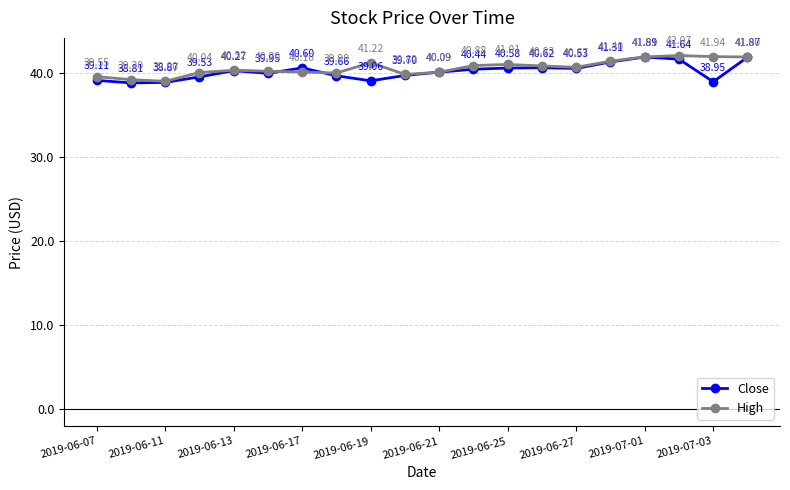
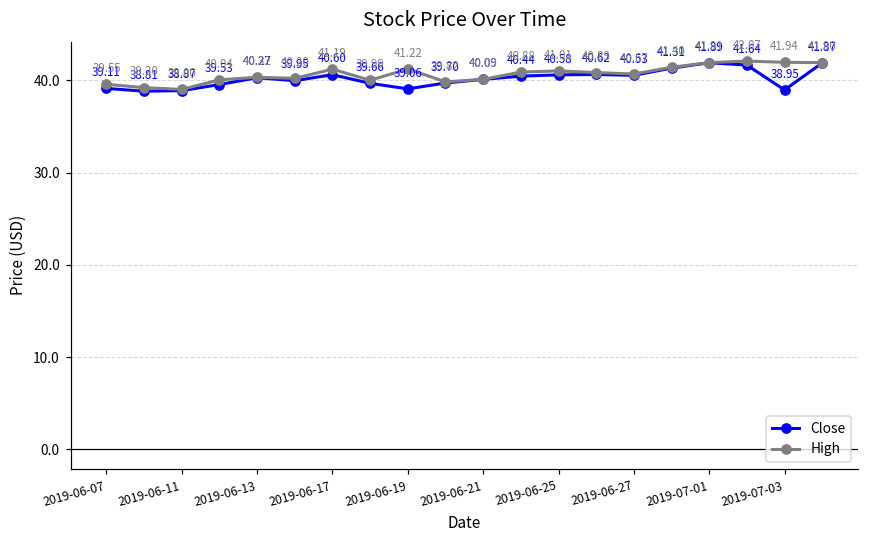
  {
    "Close": {
      "2019-07-03": 38.95
    },
    "High": {
-     "2019-06-17": 40.10,
+     "2019-06-17": 41.19,
      "2019-06-19": 41.22,
      "2019-07-03": 41.94
    }
  }
